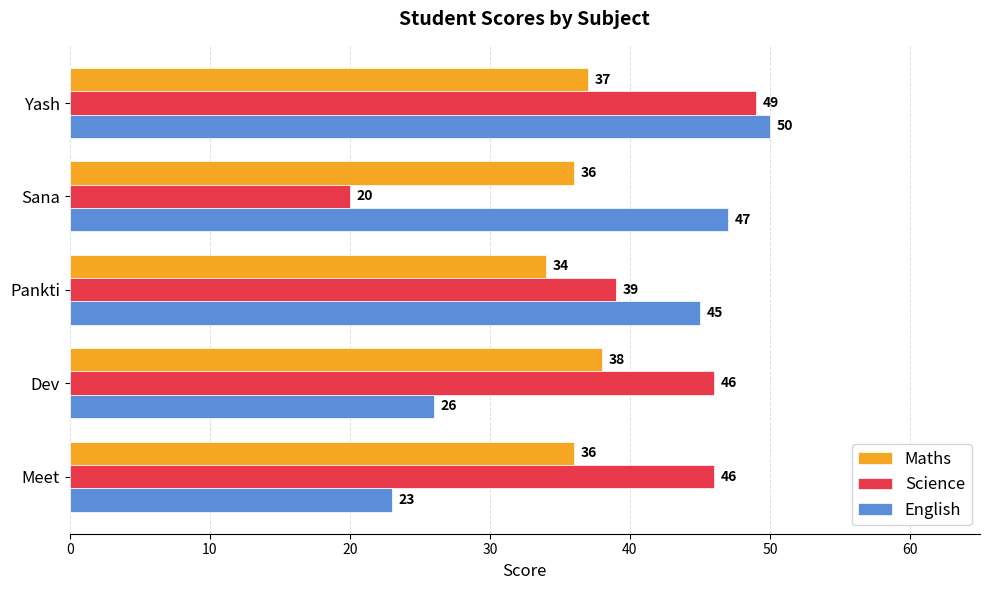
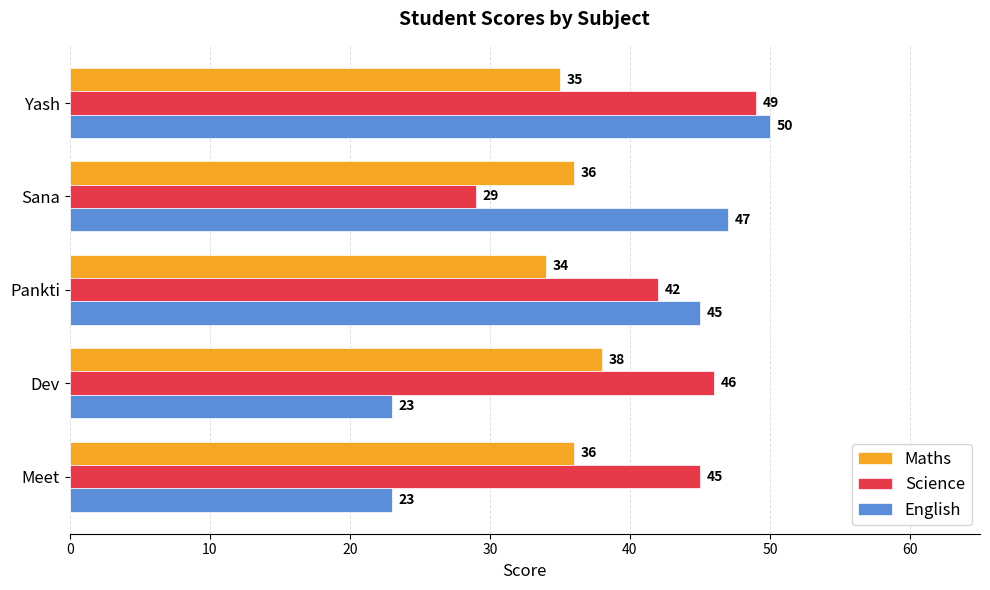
  {
    "Maths": {
-     "Yash": 37,
+     "Yash": 35,
      "Sana": 36,
      "Pankti": 34,
      "Dev": 38,
      "Meet": 36
    },
    "Science": {
      "Yash": 49,
-     "Sana": 20,
-     "Pankti": 39,
+     "Sana": 29,
+     "Pankti": 42,
      "Dev": 46,
-     "Meet": 46
+     "Meet": 45
    },
    "English": {
      "Yash": 50,
      "Sana": 47,
      "Pankti": 45,
-     "Dev": 26,
+     "Dev": 23,
      "Meet": 23
    }
  }
